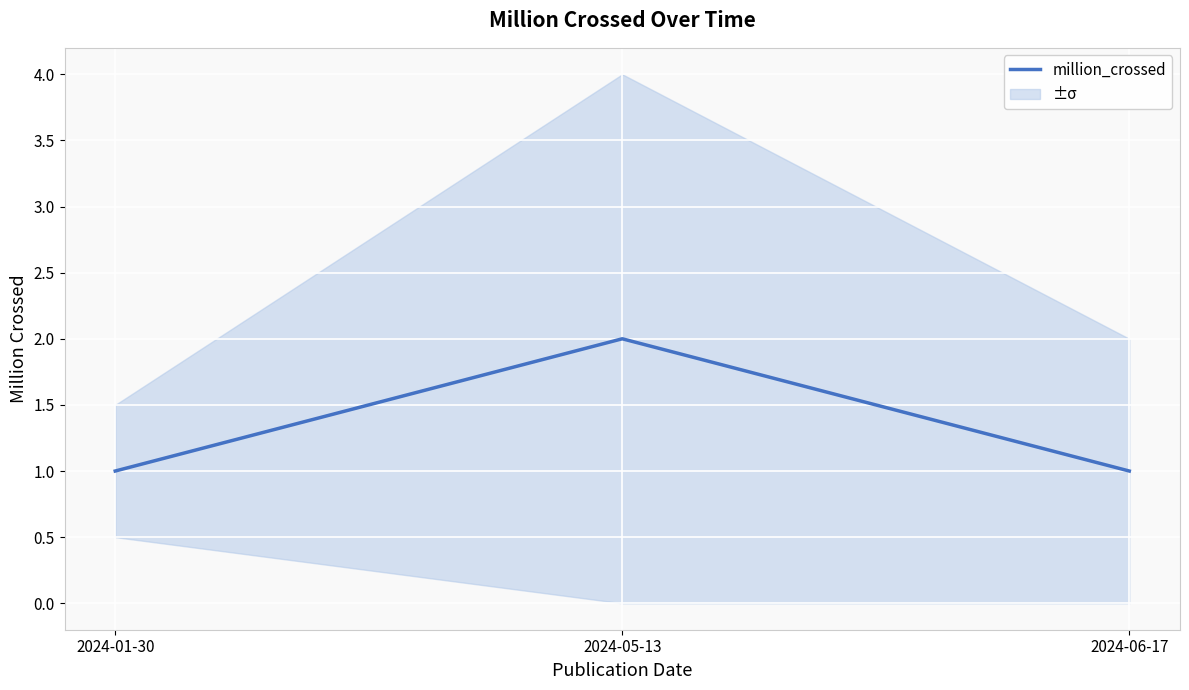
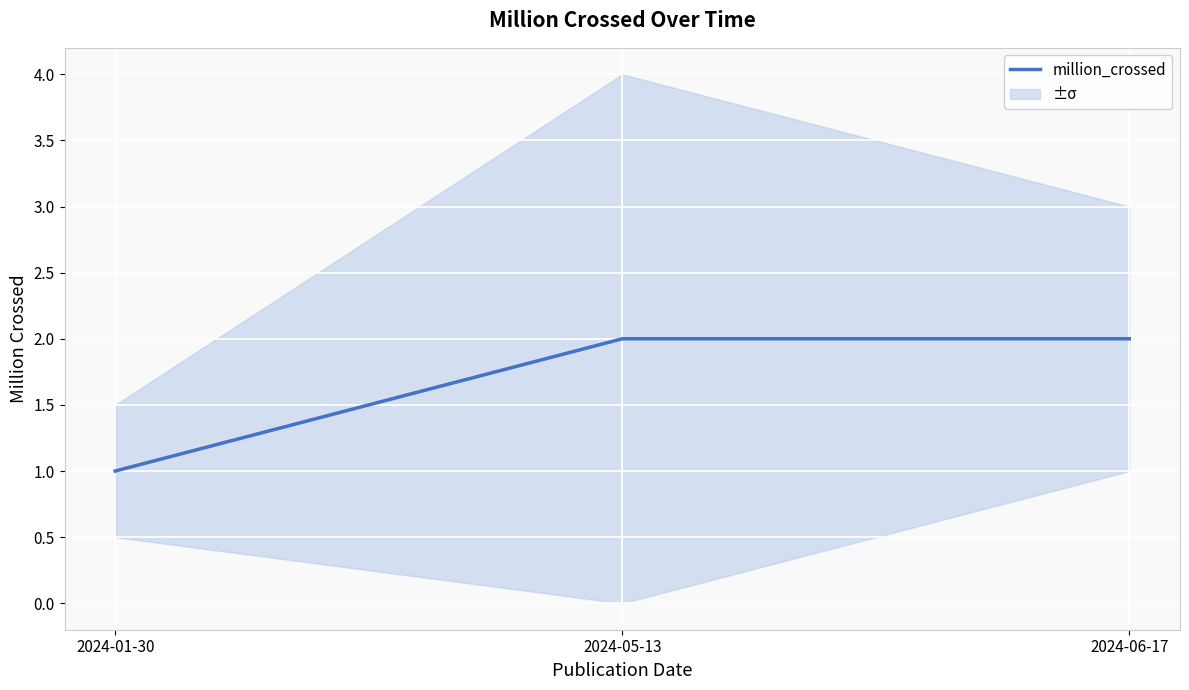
  {
    "million_crossed": {
      "2024-01-30": 1,
      "2024-05-13": 2,
-     "2024-06-17": 1
+     "2024-06-17": 2
    }
  }
